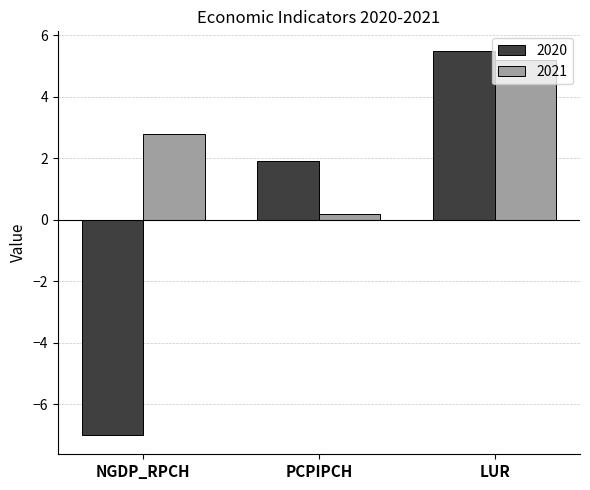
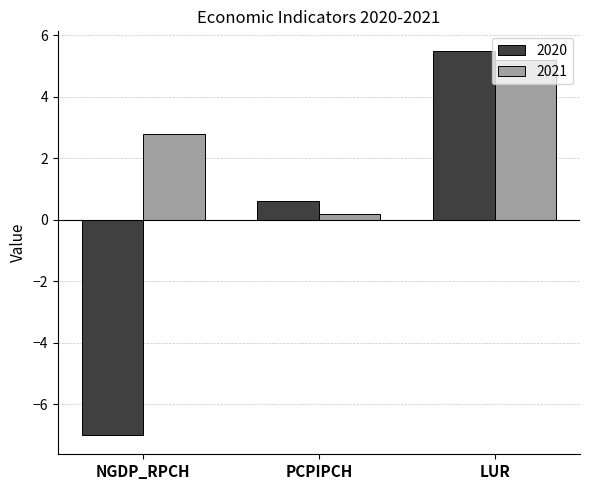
  {
    "2020": {
      "NGDP_RPCH": -7.0,
-     "PCPIPCH": 1.9,
+     "PCPIPCH": 0.6,
      "LUR": 5.5
    },
    "2021": {
      "NGDP_RPCH": 2.8,
      "PCPIPCH": 0.2
    }
  }
